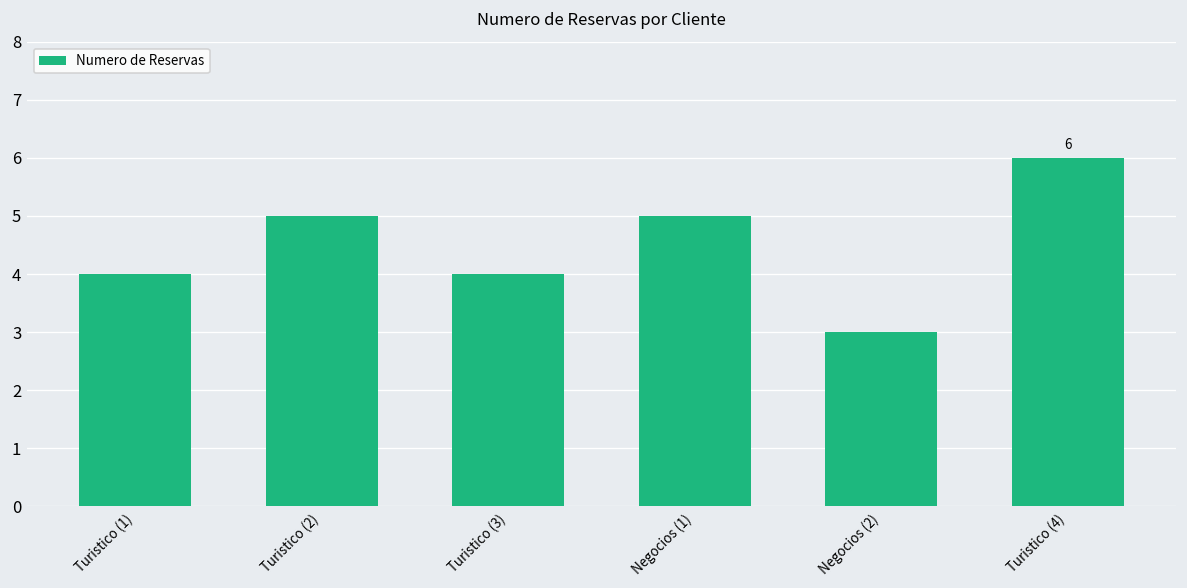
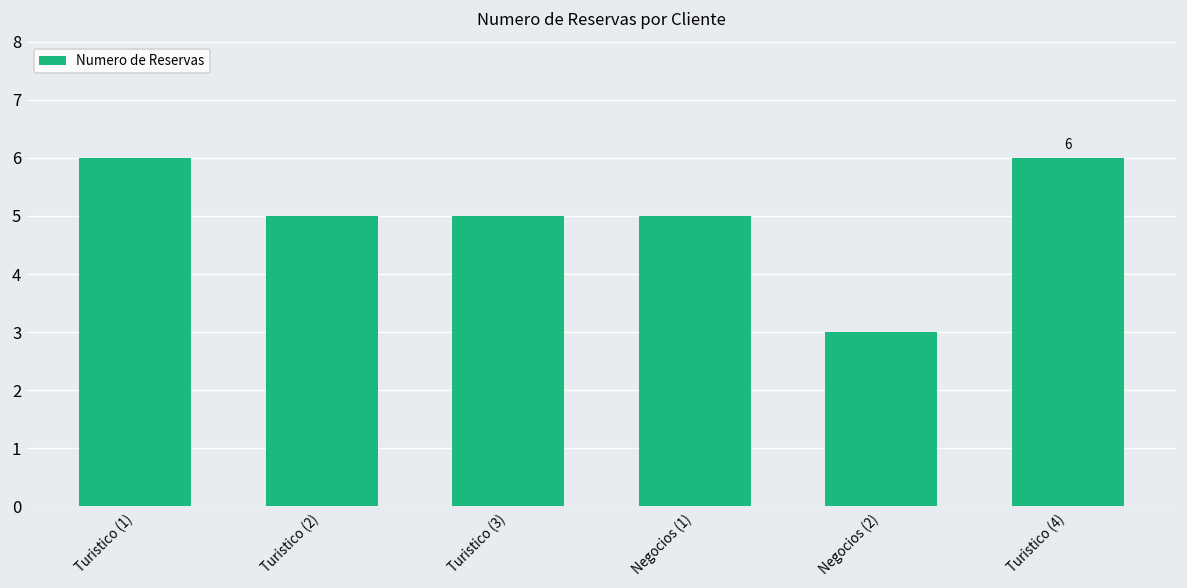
  {
-   "Turistico (1)": 4,
+   "Turistico (1)": 6,
    "Turistico (2)": 5,
-   "Turistico (3)": 4,
+   "Turistico (3)": 5,
    "Negocios (1)": 5,
    "Negocios (2)": 3
  }
